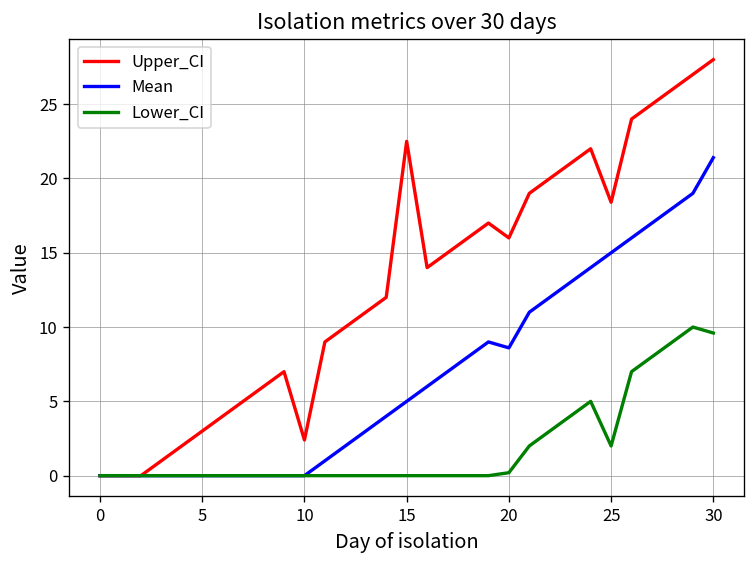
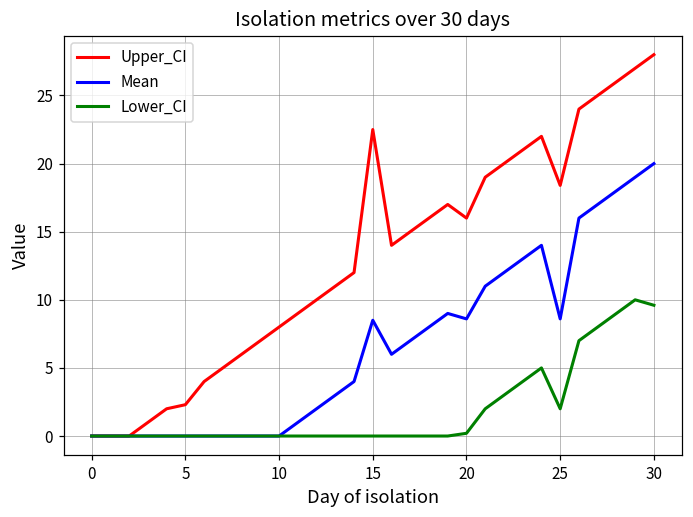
  {
    "Upper_CI": {
-     "5": 3.0,
-     "10": 2.4,
+     "5": 2.3,
+     "10": 8.0,
      "15": 22.5,
      "20": 16.0,
      "25": 18.4,
      "30": 28.0
    },
    "Mean": {
-     "15": 5.0,
+     "15": 8.5,
      "20": 8.6,
-     "25": 15.0,
-     "30": 21.4
+     "25": 8.6,
+     "30": 20.0
    },
    "Lower_CI": {
      "15": 0.0,
      "20": 0.2,
      "25": 2.0,
      "30": 9.6
    }
  }
